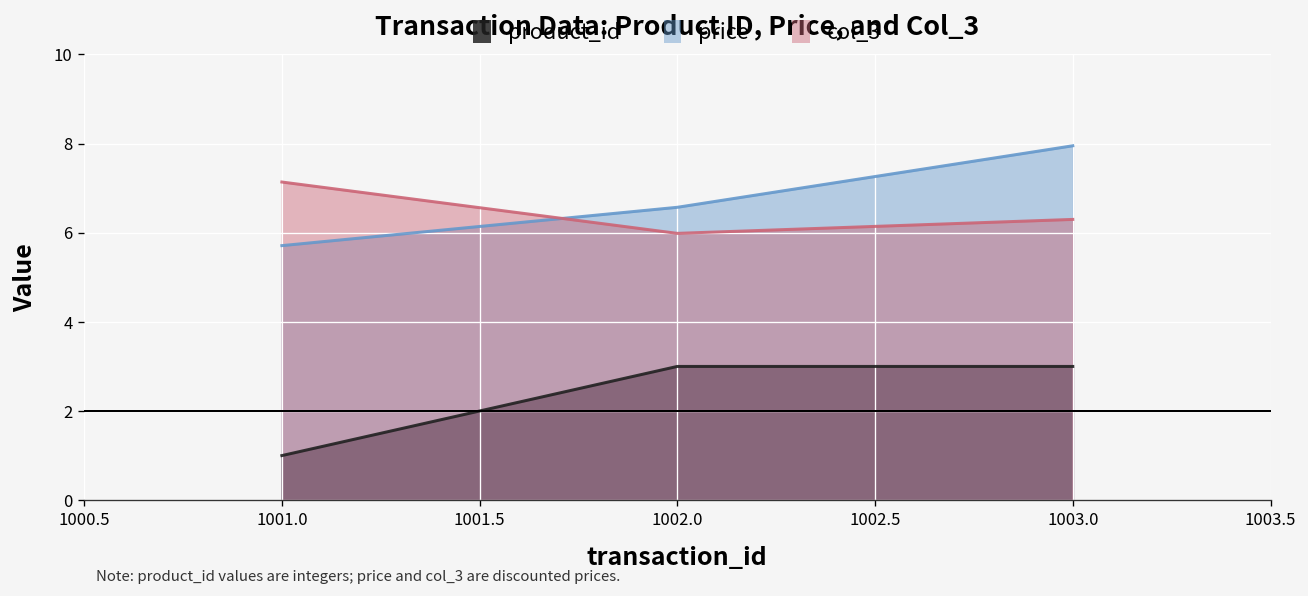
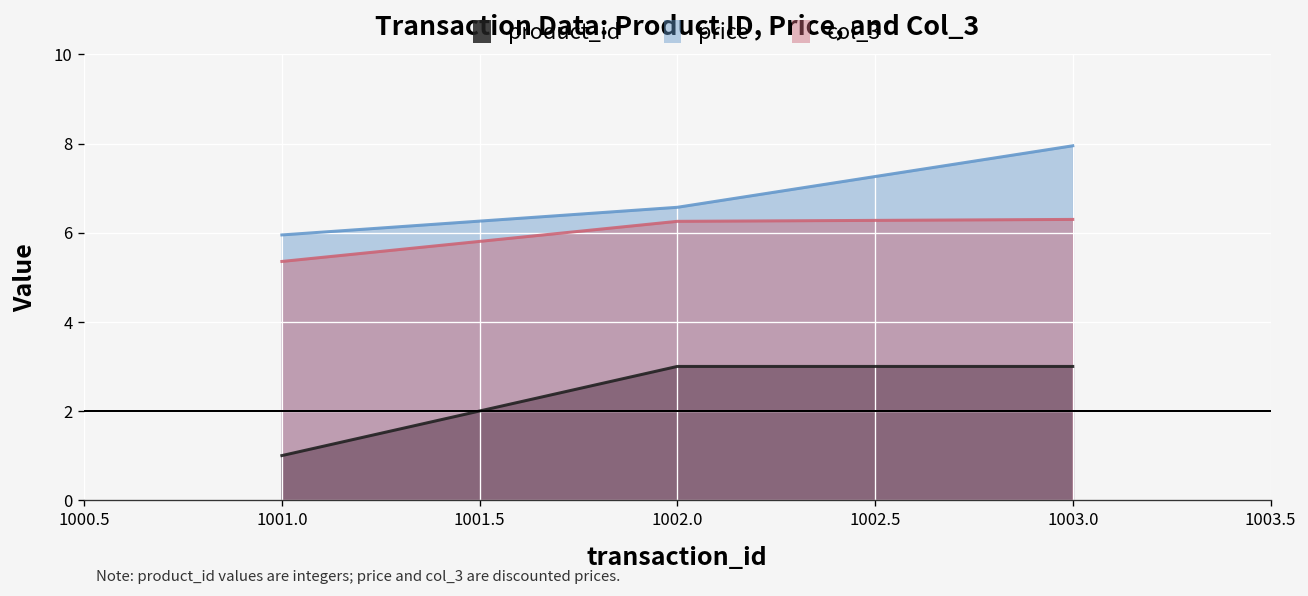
  {
    "product_id": {
      "1001.0": 1.0,
      "1002.0": 3.0,
      "1003.0": 3.0
    },
    "price": {
-     "1001.0": 5.7,
+     "1001.0": 6.0,
      "1002.0": 6.6,
      "1003.0": 8.0
    },
    "col_3": {
-     "1001.0": 7.1,
-     "1002.0": 6.0,
+     "1001.0": 5.4,
+     "1002.0": 6.3,
      "1003.0": 6.3
    }
  }
